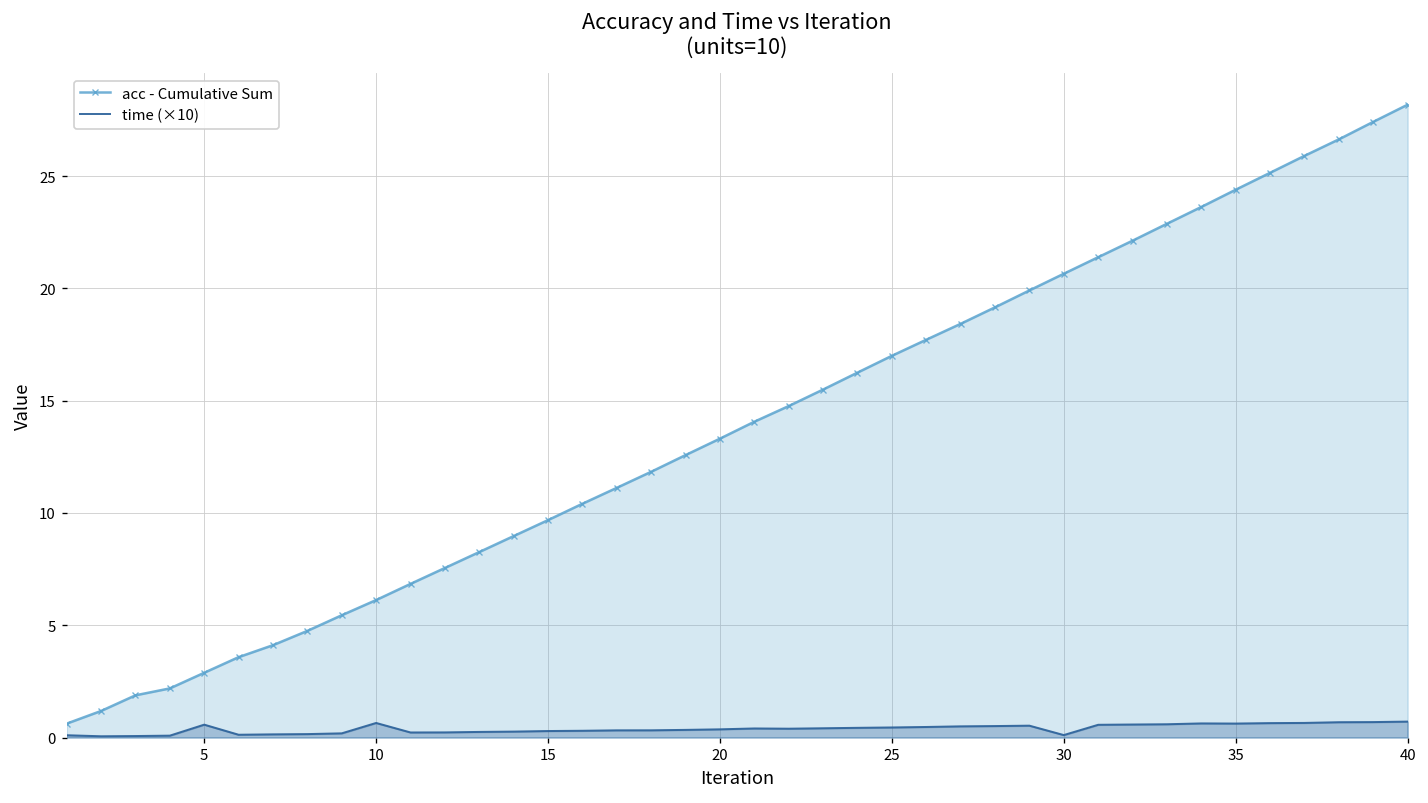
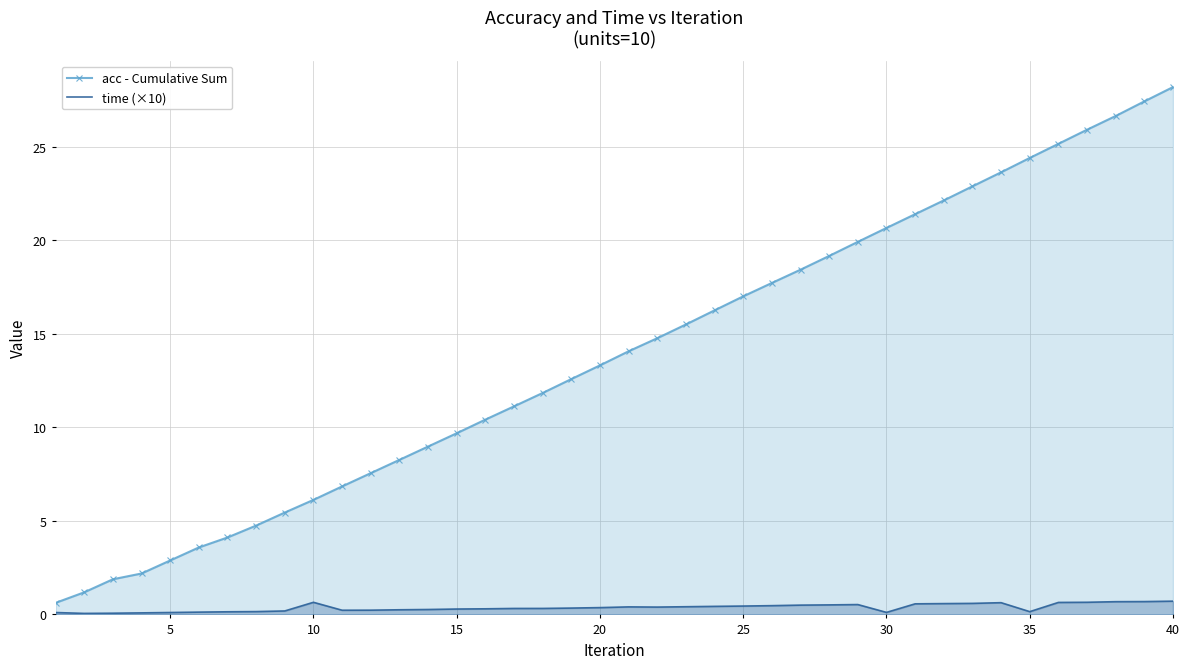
  {
    "acc - Cumulative Sum": {
      "5": 2.9,
      "10": 6.1,
      "15": 9.7,
      "20": 13.3,
      "25": 17.0,
      "30": 20.6,
      "35": 24.4,
      "40": 28.2
    },
    "time (×10)": {
-     "5": 0.6,
+     "5": 0.1,
      "10": 0.6,
      "15": 0.3,
      "20": 0.4,
      "25": 0.4,
      "30": 0.1,
-     "35": 0.6,
+     "35": 0.1,
      "40": 0.7
    }
  }
